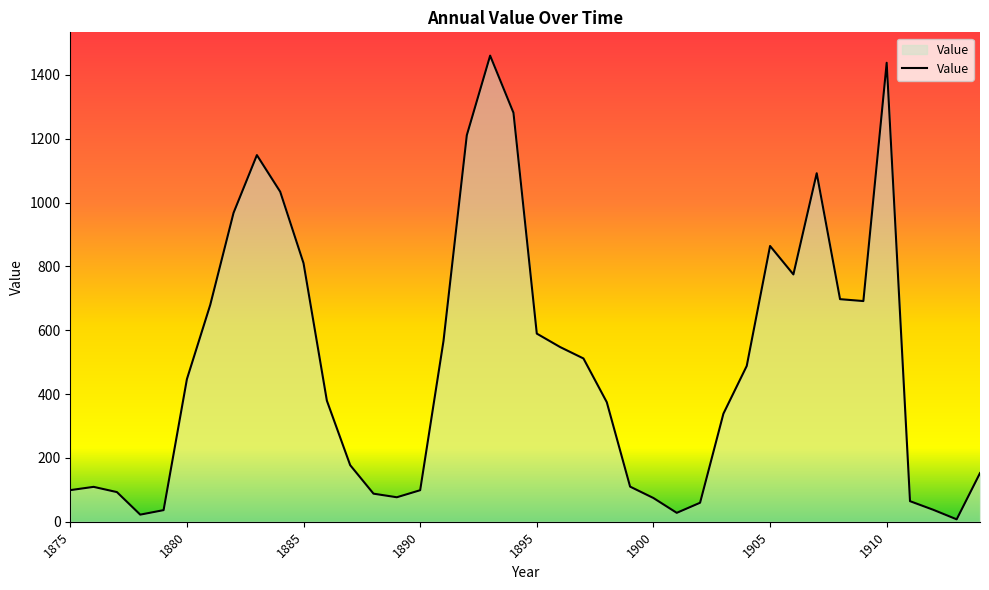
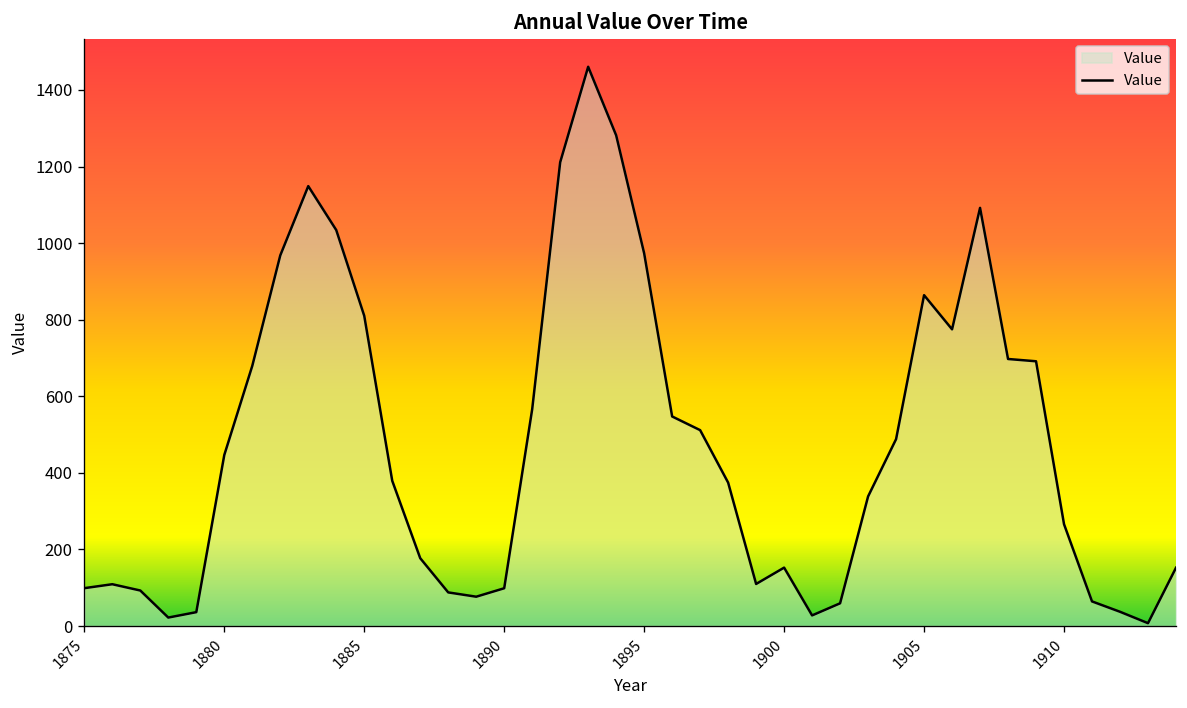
  {
    "1875": 100,
    "1880": 450,
    "1885": 810,
    "1890": 100,
-   "1895": 590,
-   "1900": 70,
+   "1895": 970,
+   "1900": 150,
    "1905": 860,
-   "1910": 1440
+   "1910": 270
  }
